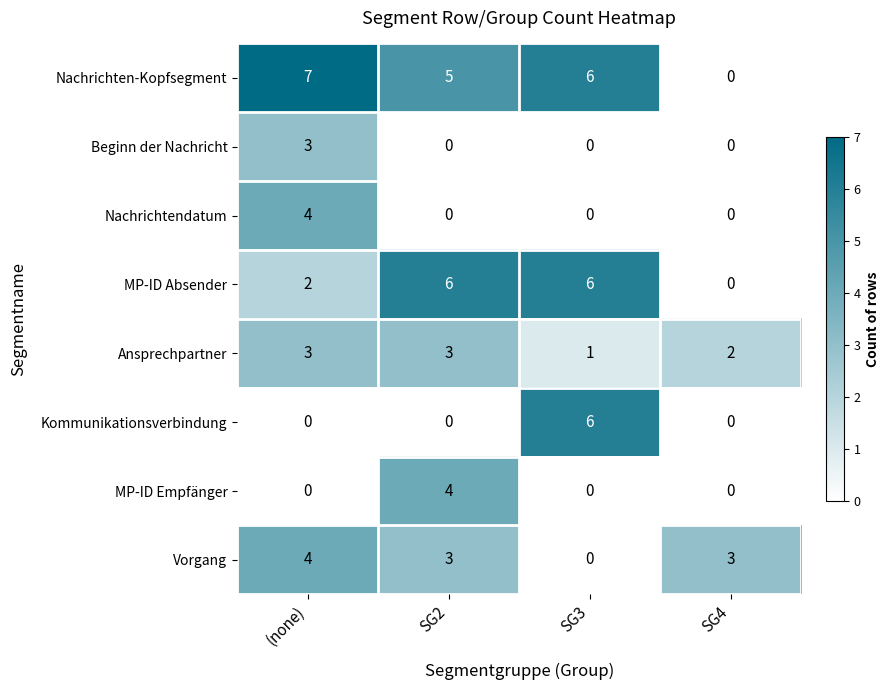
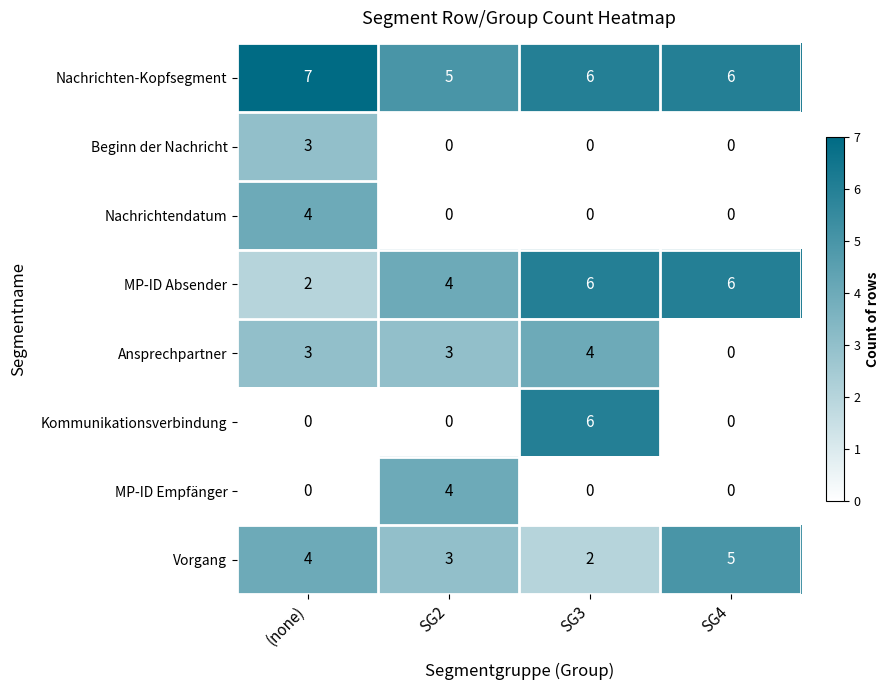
  {
    "Nachrichten-Kopfsegment": {
      "(none)": 7,
      "SG2": 5,
      "SG3": 6,
-     "SG4": 0
+     "SG4": 6
    },
    "Beginn der Nachricht": {
      "(none)": 3,
      "SG2": 0,
      "SG3": 0,
      "SG4": 0
    },
    "Nachrichtendatum": {
      "(none)": 4,
      "SG2": 0,
      "SG3": 0,
      "SG4": 0
    },
    "MP-ID Absender": {
      "(none)": 2,
-     "SG2": 6,
+     "SG2": 4,
      "SG3": 6,
-     "SG4": 0
+     "SG4": 6
    },
    "Ansprechpartner": {
      "(none)": 3,
      "SG2": 3,
-     "SG3": 1,
-     "SG4": 2
+     "SG3": 4,
+     "SG4": 0
    },
    "Kommunikationsverbindung": {
      "(none)": 0,
      "SG2": 0,
      "SG3": 6,
      "SG4": 0
    },
    "MP-ID Empfänger": {
      "(none)": 0,
      "SG2": 4,
      "SG3": 0,
      "SG4": 0
    },
    "Vorgang": {
      "(none)": 4,
      "SG2": 3,
-     "SG3": 0,
-     "SG4": 3
+     "SG3": 2,
+     "SG4": 5
    }
  }
